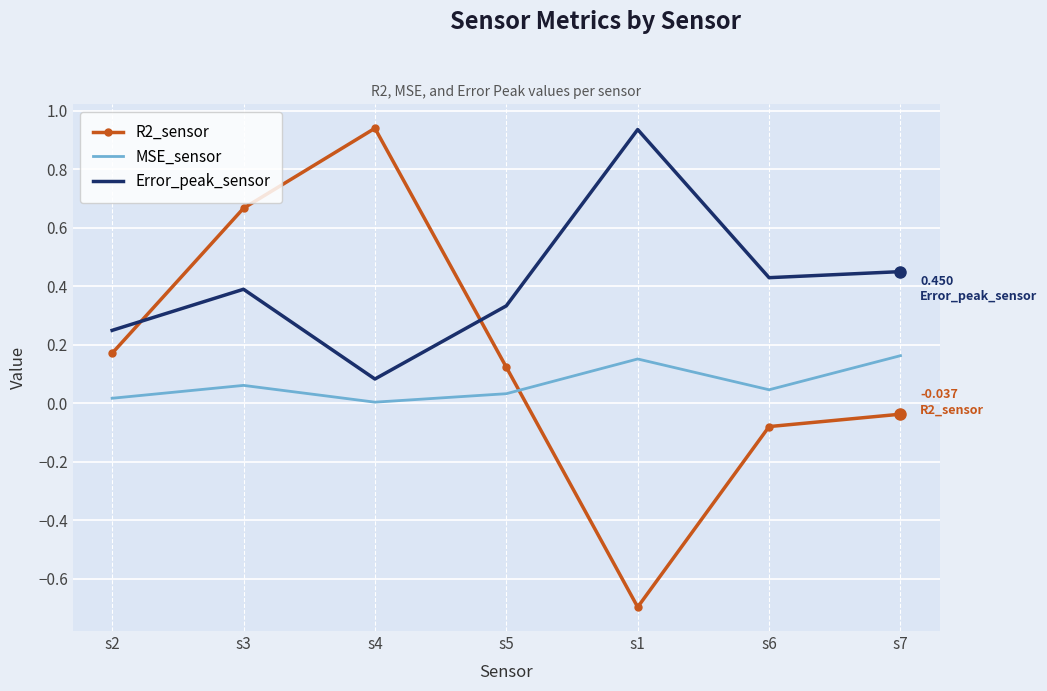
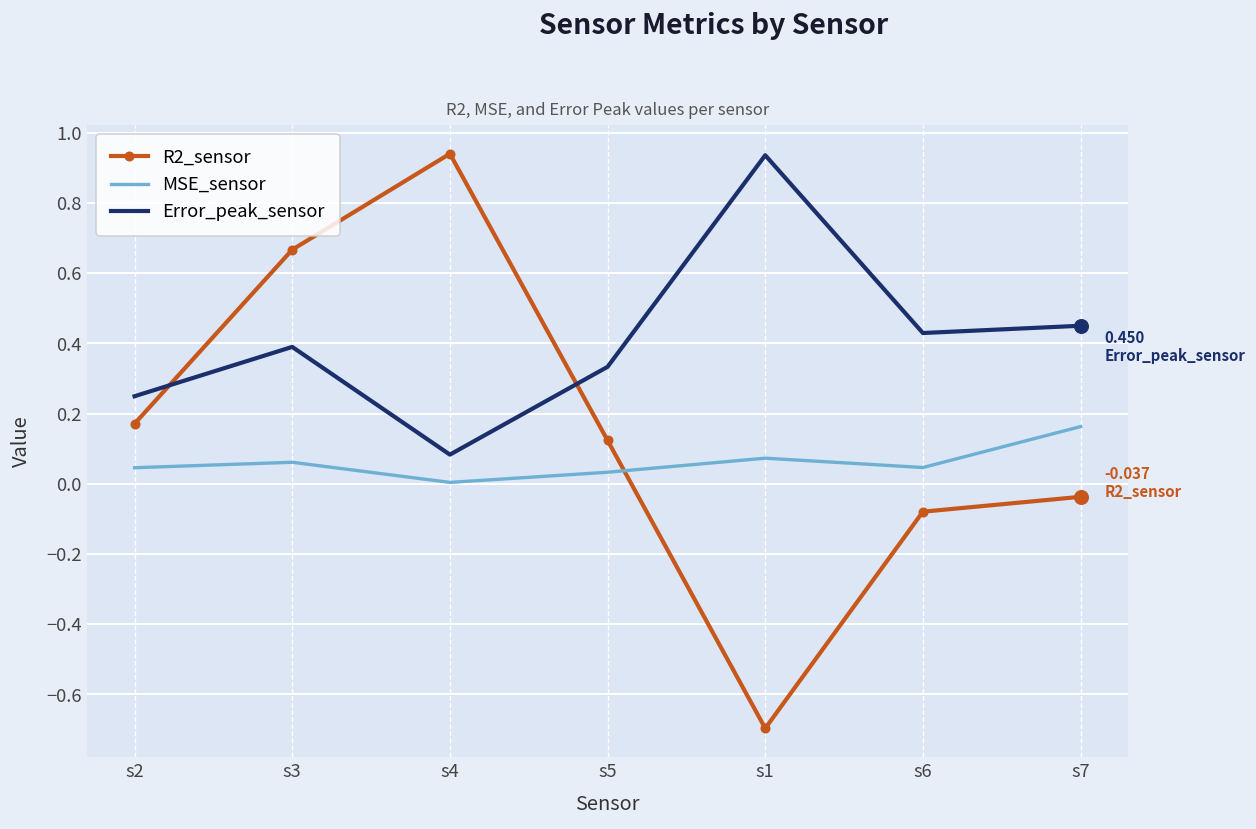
  {
    "MSE_sensor": {
-     "s2": 0.02,
+     "s2": 0.05,
      "s3": 0.06,
      "s4": 0.00,
      "s5": 0.03,
-     "s1": 0.15,
+     "s1": 0.07,
      "s6": 0.05,
      "s7": 0.16
    }
  }
